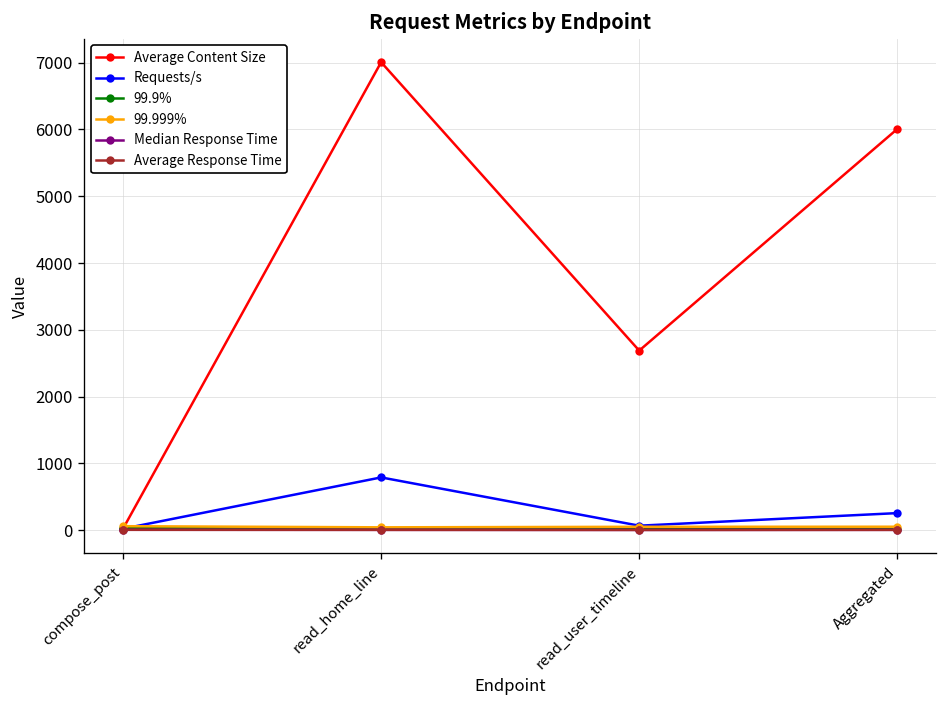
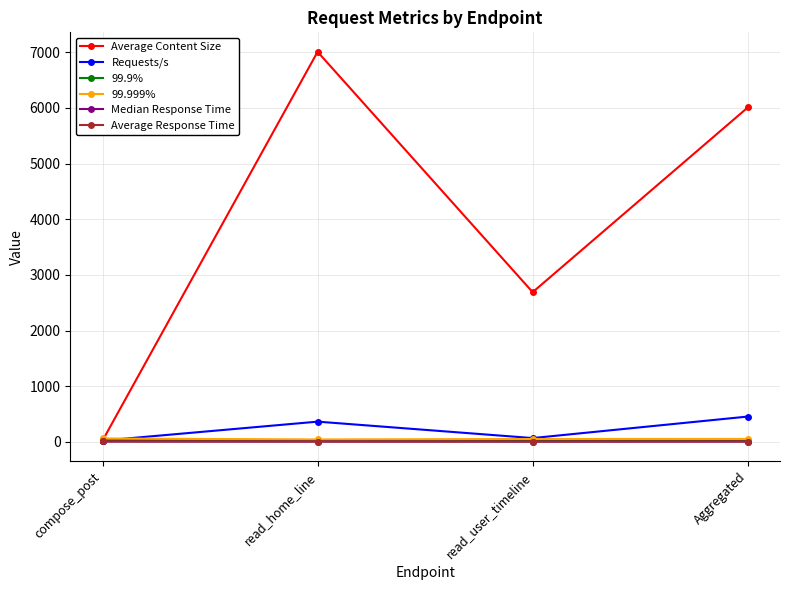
  {
    "Average Content Size": {
      "read_home_line": 7000,
      "read_user_timeline": 2700,
      "Aggregated": 6000
    },
    "Requests/s": {
-     "read_home_line": 800,
-     "Aggregated": 300
+     "read_home_line": 400,
+     "Aggregated": 500
    }
  }
